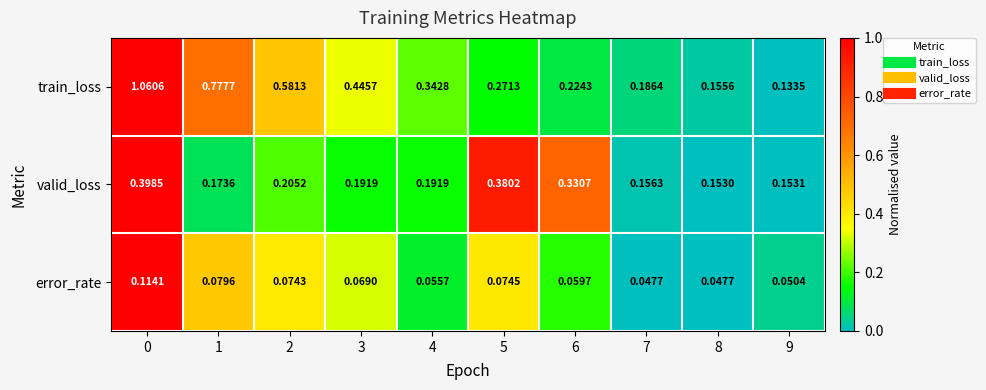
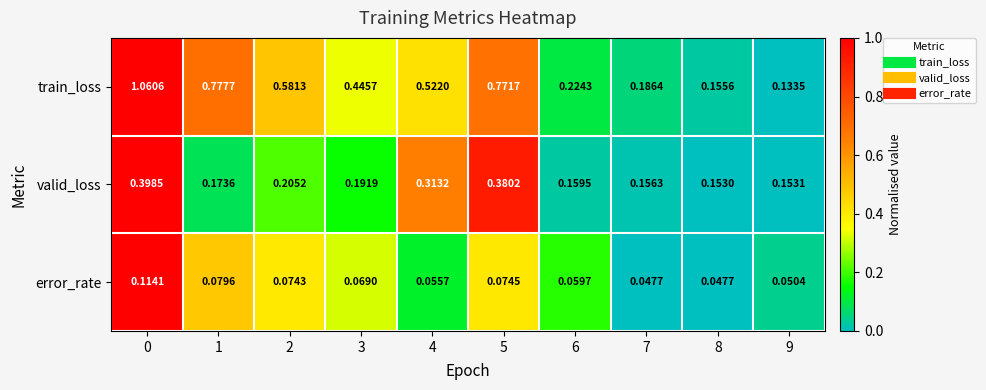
  {
    "train_loss": {
      "0": 1.0606,
      "1": 0.7777,
      "2": 0.5813,
      "3": 0.4457,
-     "4": 0.3428,
-     "5": 0.2713,
+     "4": 0.5220,
+     "5": 0.7717,
      "6": 0.2243,
      "7": 0.1864,
      "8": 0.1556,
      "9": 0.1335
    },
    "valid_loss": {
      "0": 0.3985,
      "1": 0.1736,
      "2": 0.2052,
      "3": 0.1919,
-     "4": 0.1919,
+     "4": 0.3132,
      "5": 0.3802,
-     "6": 0.3307,
+     "6": 0.1595,
      "7": 0.1563,
      "8": 0.1530,
      "9": 0.1531
    },
    "error_rate": {
      "0": 0.1141,
      "1": 0.0796,
      "2": 0.0743,
      "3": 0.0690,
      "4": 0.0557,
      "5": 0.0745,
      "6": 0.0597,
      "7": 0.0477,
      "8": 0.0477,
      "9": 0.0504
    }
  }
